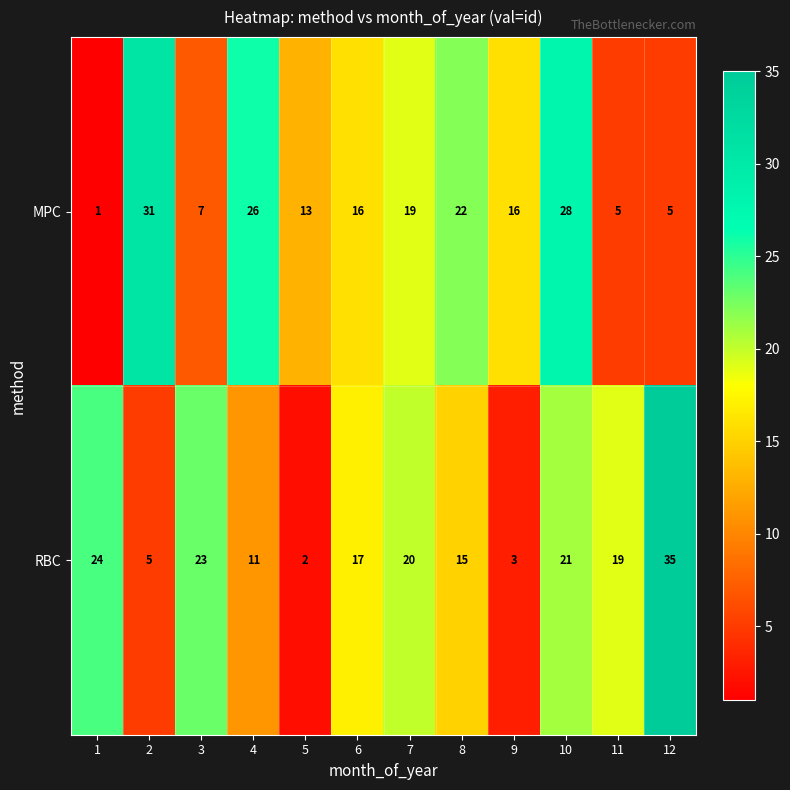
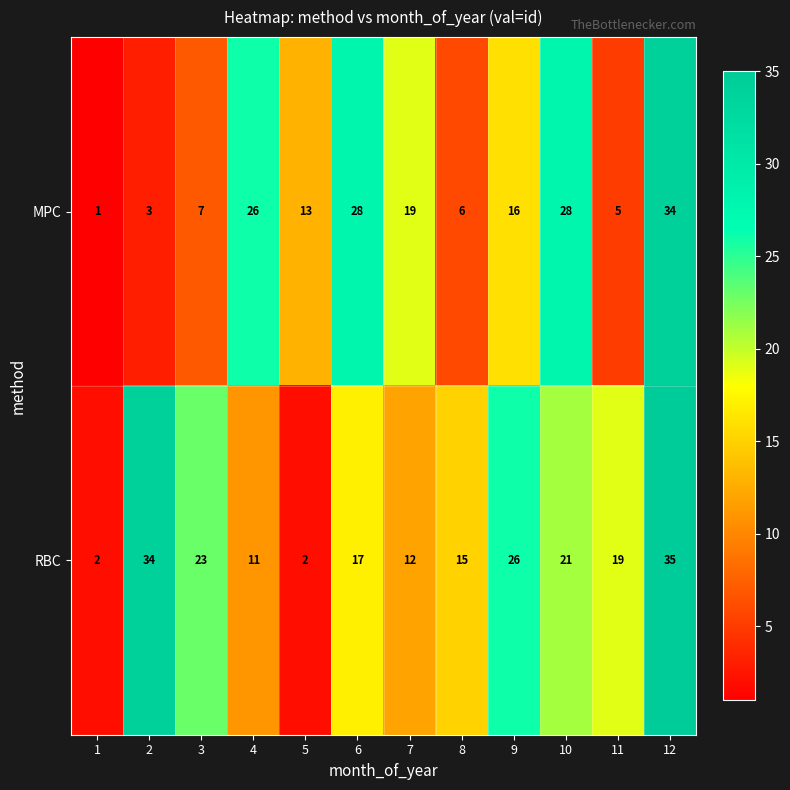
  {
    "MPC": {
      "1": 1,
-     "2": 31,
+     "2": 3,
      "3": 7,
      "4": 26,
      "5": 13,
-     "6": 16,
+     "6": 28,
      "7": 19,
-     "8": 22,
+     "8": 6,
      "9": 16,
      "10": 28,
      "11": 5,
-     "12": 5
+     "12": 34
    },
    "RBC": {
-     "1": 24,
-     "2": 5,
+     "1": 2,
+     "2": 34,
      "3": 23,
      "4": 11,
      "5": 2,
      "6": 17,
-     "7": 20,
+     "7": 12,
      "8": 15,
-     "9": 3,
+     "9": 26,
      "10": 21,
      "11": 19,
      "12": 35
    }
  }
